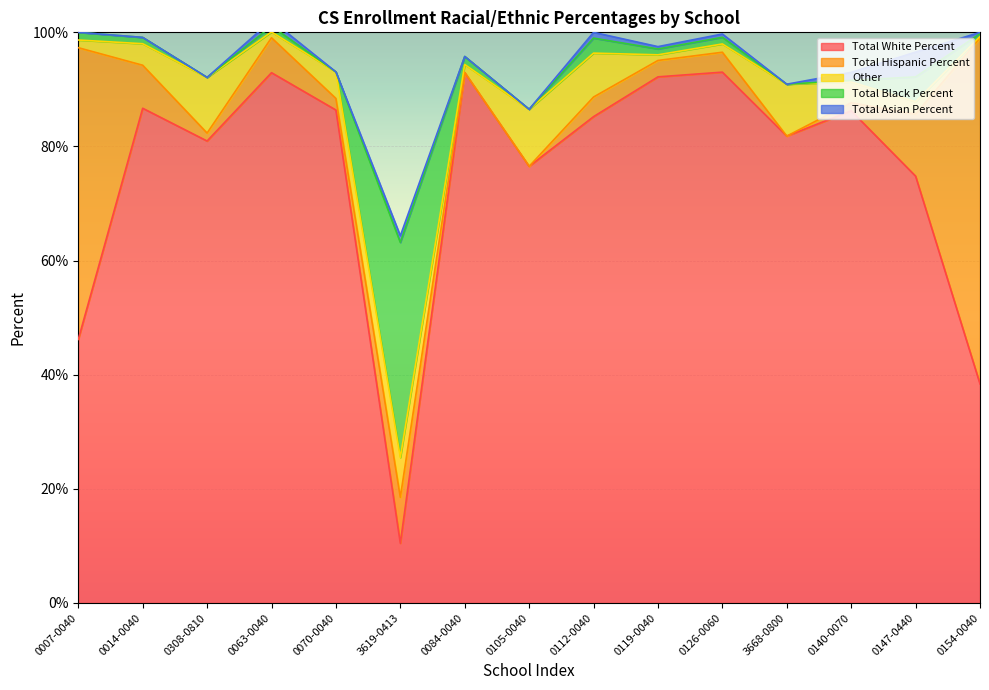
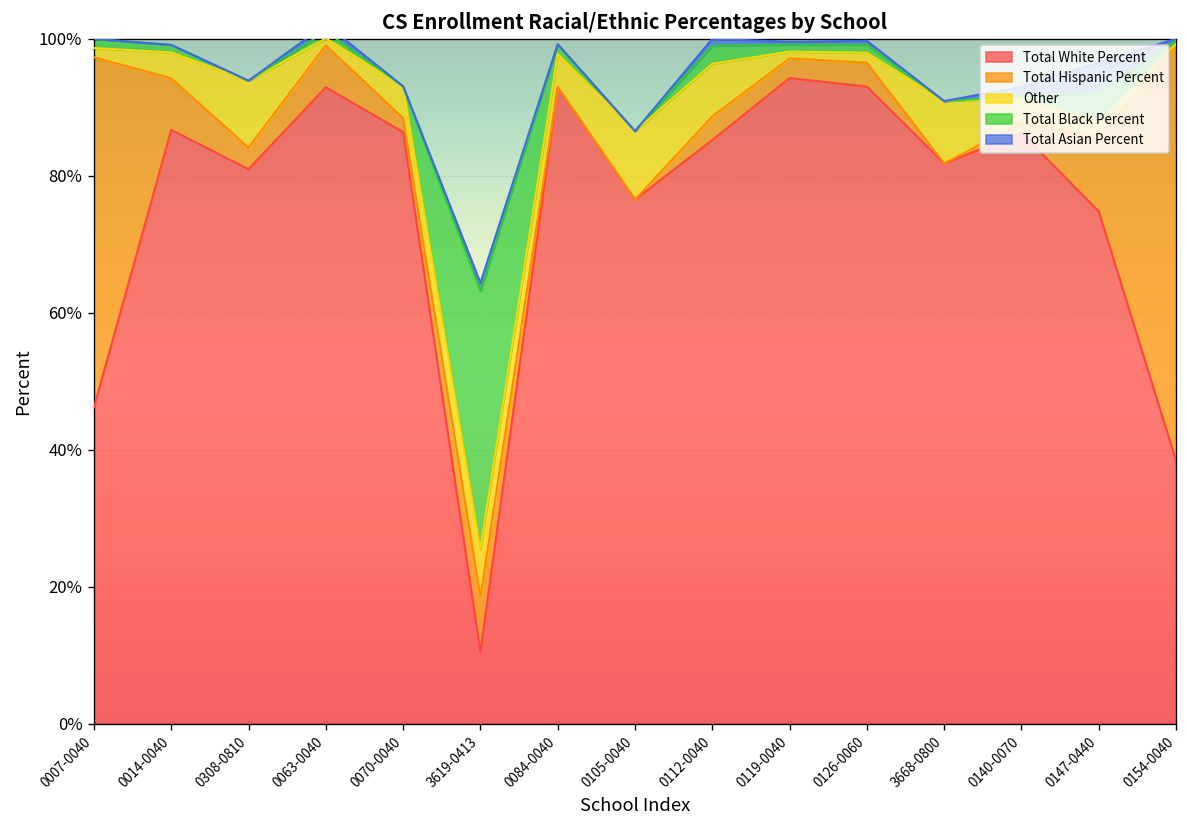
  {
    "Total White Percent": {
      "0007-0040": "46%",
      "0014-0040": "87%",
      "0308-0810": "81%",
      "0063-0040": "93%",
      "0070-0040": "86%",
      "3619-0413": "10%",
      "0112-0040": "85%",
-     "0119-0040": "92%",
+     "0119-0040": "94%",
      "0126-0060": "93%",
      "0147-0440": "75%",
      "0154-0040": "38%"
    },
    "Total Hispanic Percent": {
      "0007-0040": "51%",
      "0014-0040": "8%",
-     "0308-0810": "1%",
+     "0308-0810": "3%",
      "0063-0040": "6%",
      "0070-0040": "2%",
      "3619-0413": "8%",
      "0112-0040": "3%",
      "0119-0040": "3%",
      "0126-0060": "3%"
    },
    "Other": {
      "0007-0040": "1%",
      "0014-0040": "4%",
      "0063-0040": "1%",
      "3619-0413": "7%",
-     "0084-0040": "1%",
+     "0084-0040": "5%",
      "0112-0040": "8%",
      "0119-0040": "1%",
      "0126-0060": "1%"
    },
    "Total Black Percent": {
      "3619-0413": "38%",
      "0112-0040": "3%",
      "0126-0060": "1%"
    },
    "Total Asian Percent": {
      "3619-0413": "1%",
      "0112-0040": "1%",
      "0126-0060": "1%"
    }
  }
